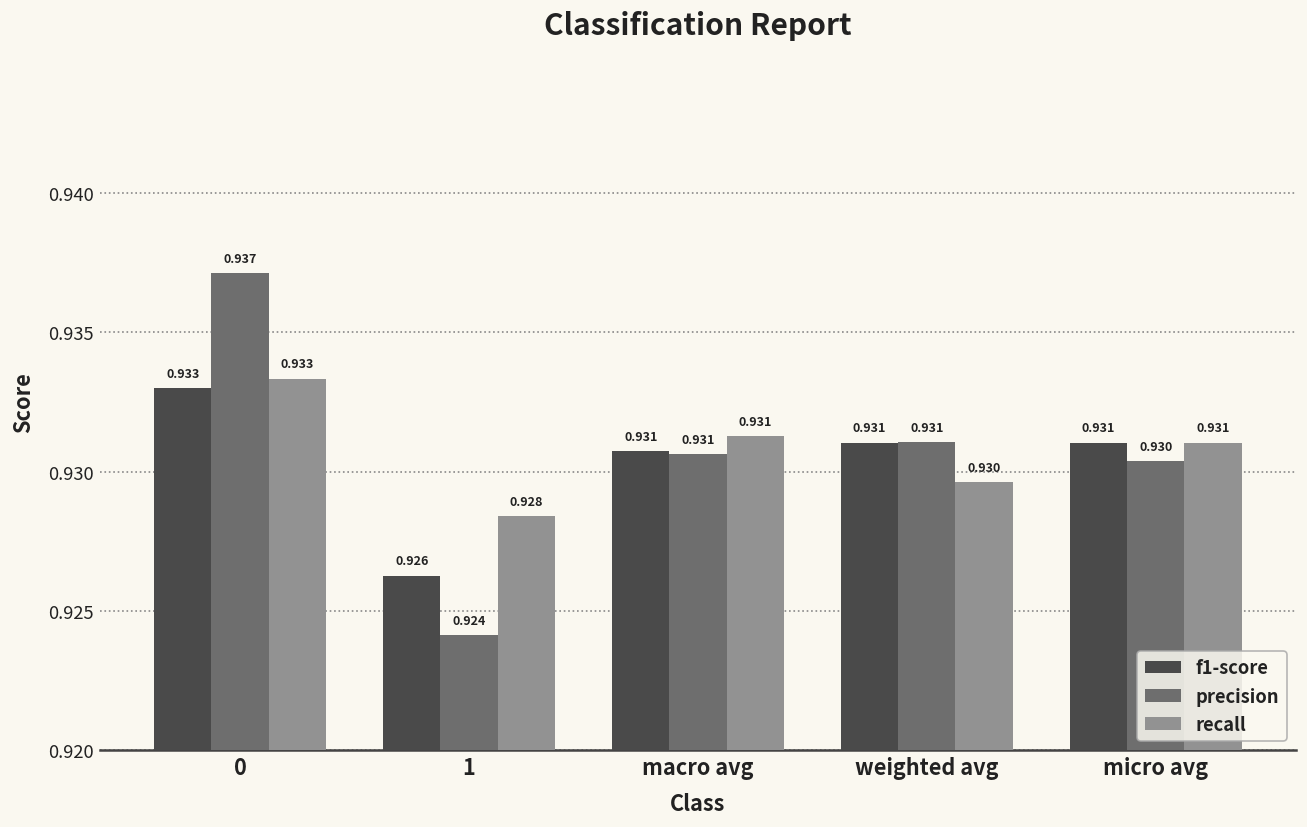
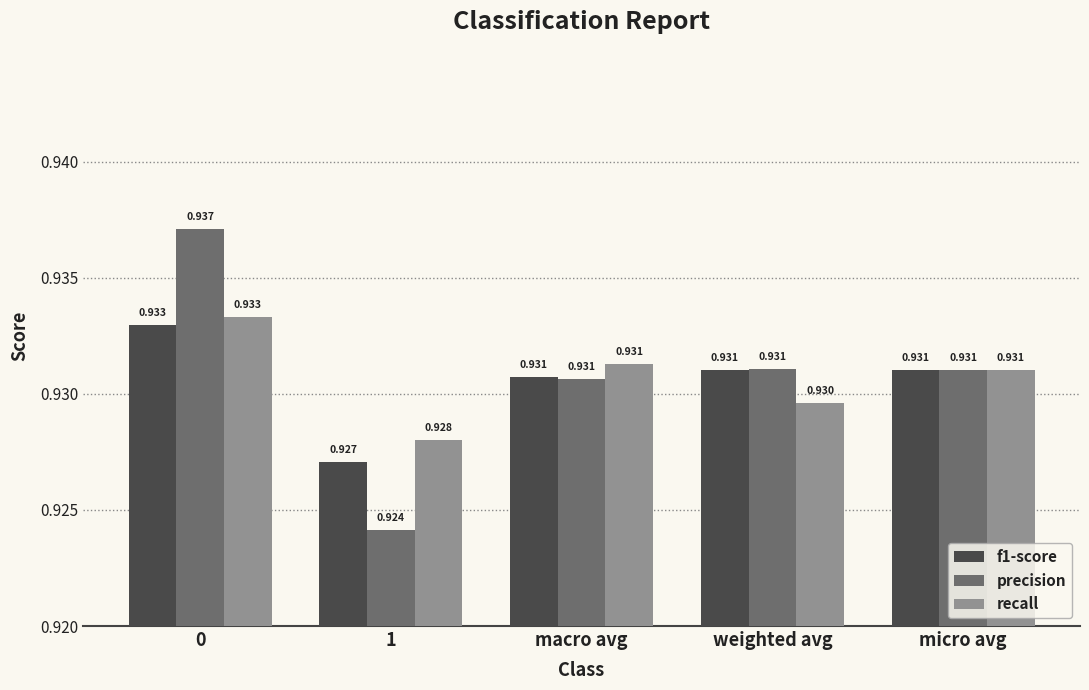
  {
    "f1-score": {
      "0": 0.933,
-     "1": 0.926,
+     "1": 0.927,
      "macro avg": 0.931,
      "weighted avg": 0.931,
      "micro avg": 0.931
    },
    "precision": {
      "0": 0.937,
      "1": 0.924,
      "macro avg": 0.931,
      "weighted avg": 0.931,
-     "micro avg": 0.930
+     "micro avg": 0.931
    },
    "recall": {
-     "1": 0.9284
+     "1": 0.9280
    }
  }
